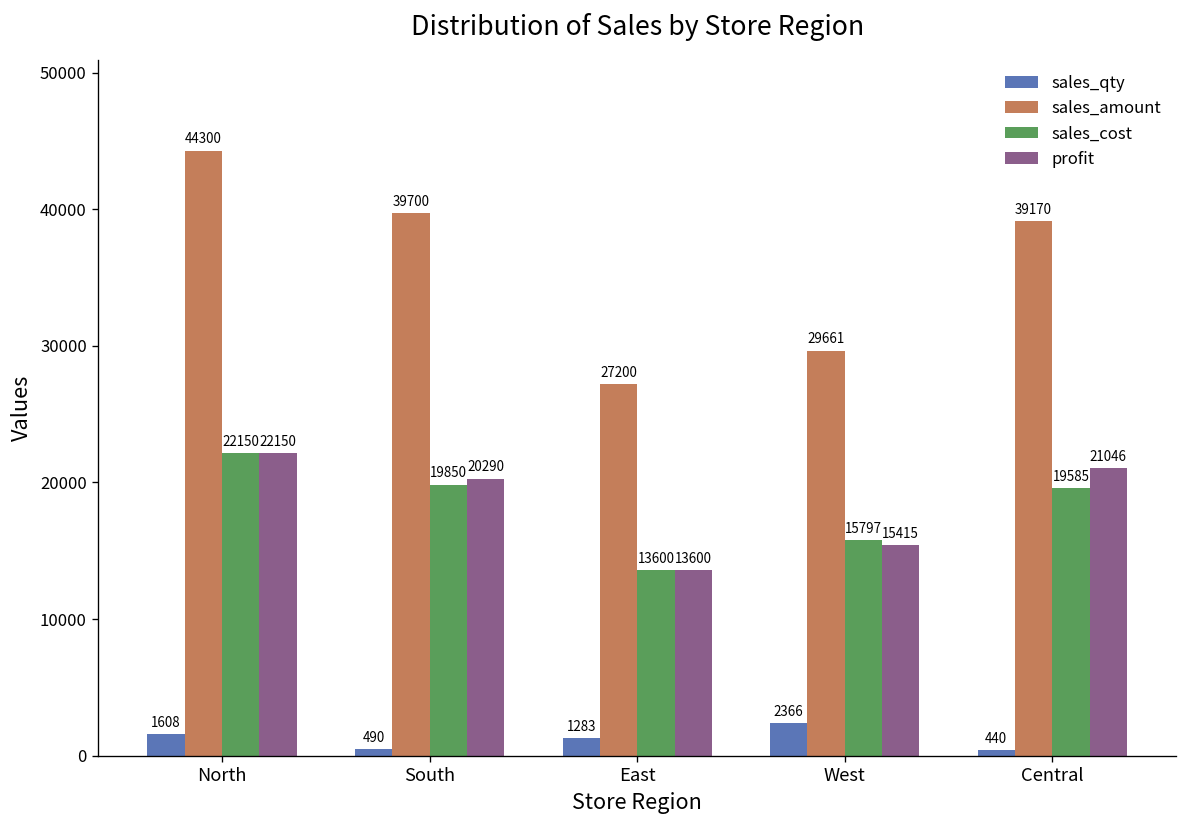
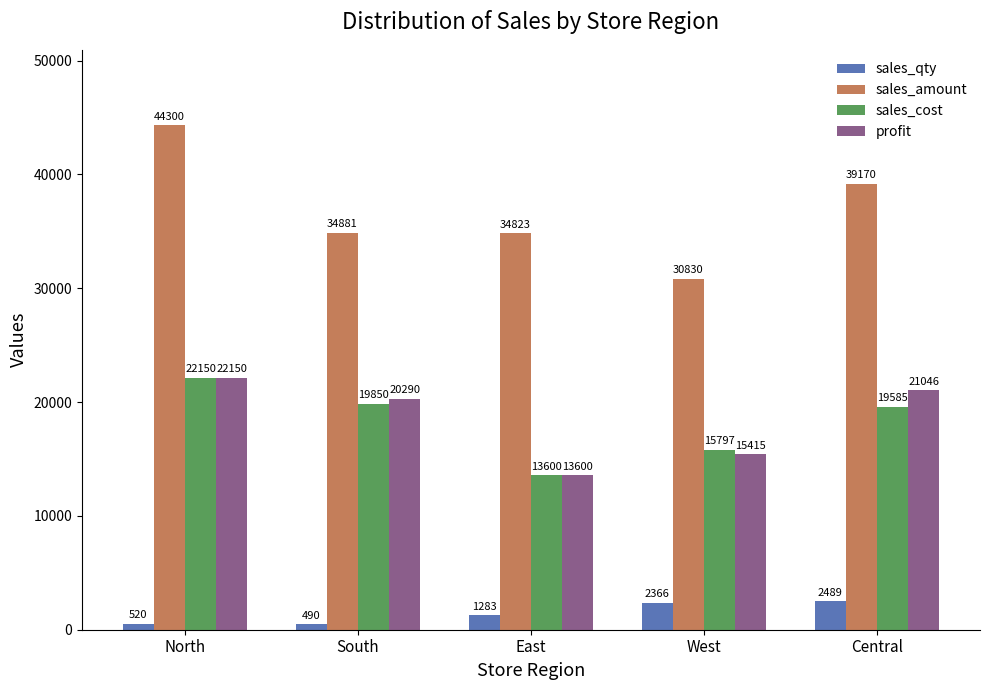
  {
    "sales_qty": {
-     "North": 1608,
+     "North": 520,
      "South": 490,
      "East": 1283,
      "West": 2366,
-     "Central": 440
+     "Central": 2489
    },
    "sales_amount": {
      "North": 44300,
-     "South": 39700,
-     "East": 27200,
-     "West": 29661,
+     "South": 34881,
+     "East": 34823,
+     "West": 30830,
      "Central": 39170
    },
    "sales_cost": {
      "North": 22150,
      "South": 19850,
      "East": 13600,
      "West": 15797,
      "Central": 19585
    },
    "profit": {
      "North": 22150,
      "South": 20290,
      "East": 13600,
      "West": 15415,
      "Central": 21046
    }
  }
